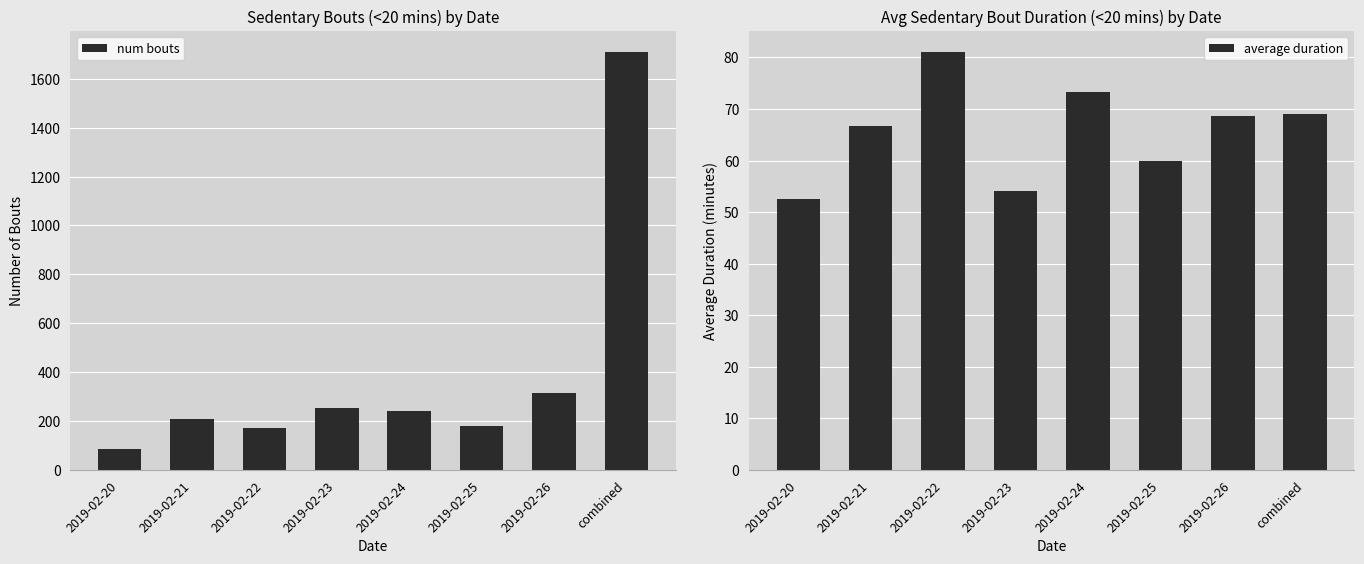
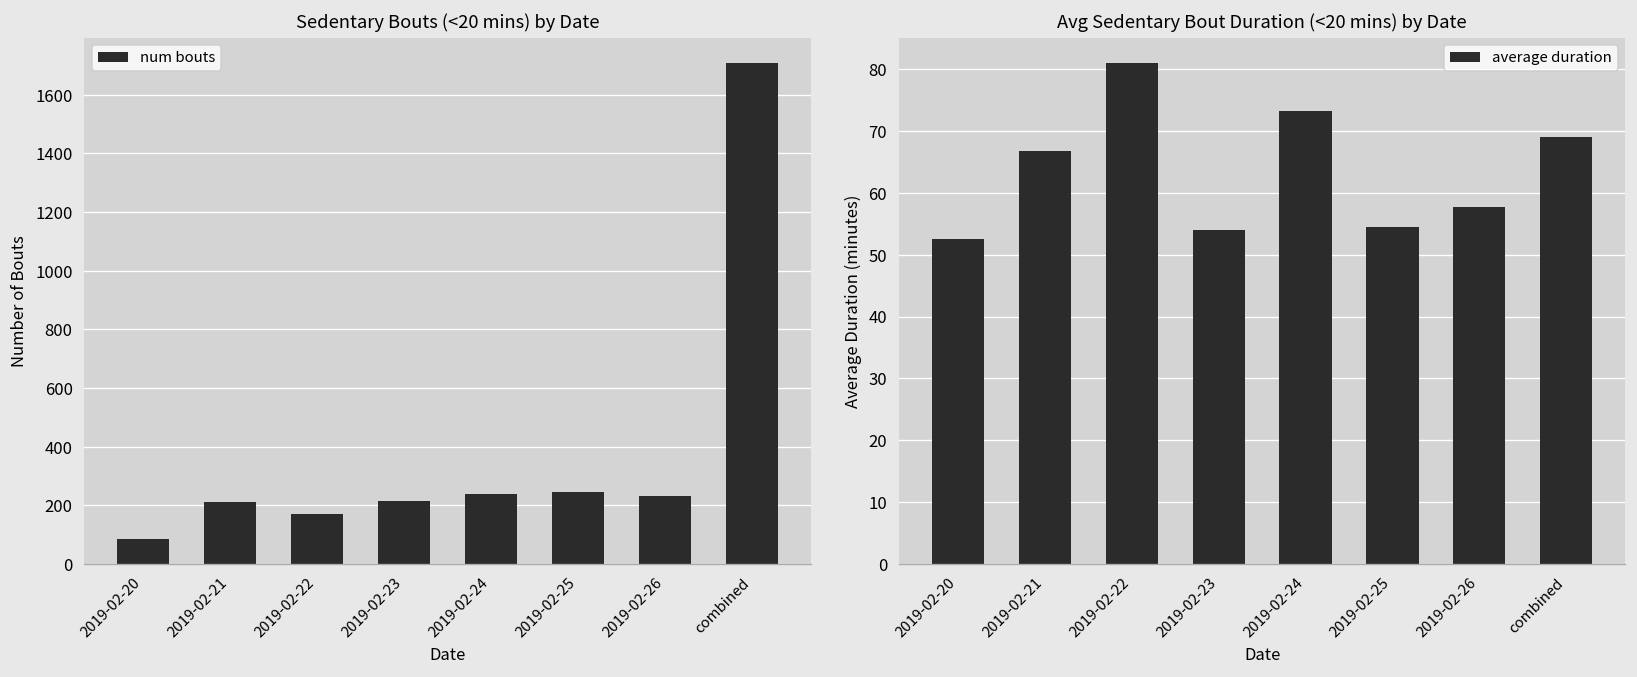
  {
    "Sedentary Bouts (<20 mins) by Date": {
      "2019-02-20": 90,
      "2019-02-21": 210,
      "2019-02-22": 170,
-     "2019-02-23": 260,
+     "2019-02-23": 220,
      "2019-02-24": 240,
-     "2019-02-25": 180,
-     "2019-02-26": 320,
+     "2019-02-25": 250,
+     "2019-02-26": 230,
      "combined": 1710
    },
    "Avg Sedentary Bout Duration (<20 mins) by Date": {
      "2019-02-20": 52,
      "2019-02-21": 67,
      "2019-02-22": 81,
      "2019-02-23": 54,
      "2019-02-24": 73,
-     "2019-02-25": 60,
-     "2019-02-26": 69,
+     "2019-02-25": 54,
+     "2019-02-26": 58,
      "combined": 69
    }
  }
